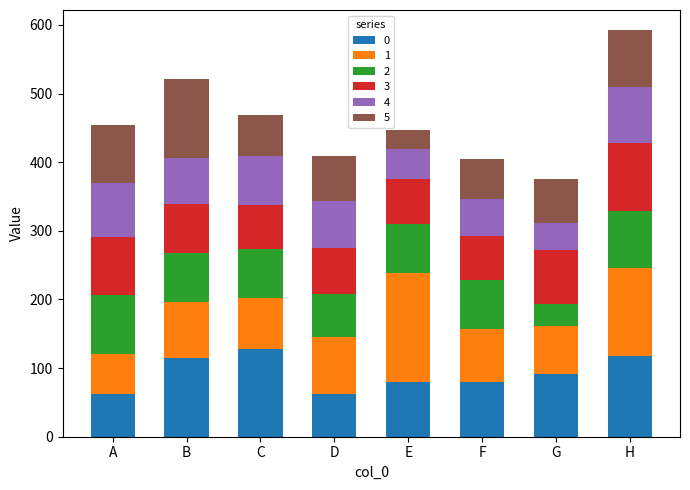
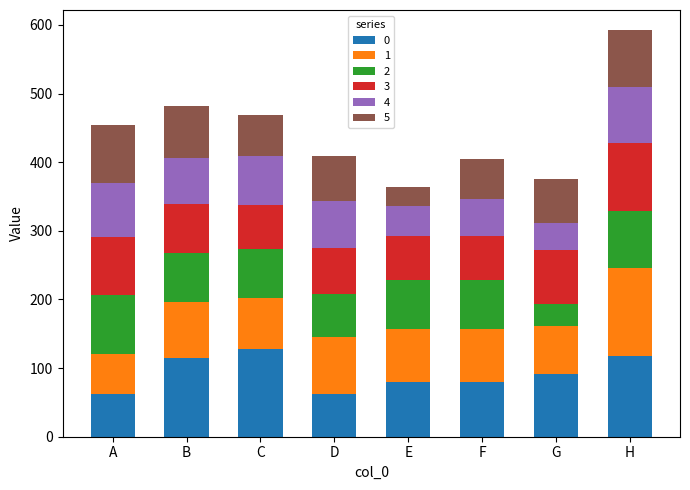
  {
    "0": {
      "A": 60,
      "B": 110,
      "C": 130,
      "D": 60,
      "E": 80,
      "F": 80,
      "G": 90,
      "H": 120
    },
    "1": {
      "A": 60,
      "B": 80,
      "C": 70,
      "D": 80,
-     "E": 160,
+     "E": 80,
      "F": 80,
      "G": 70,
      "H": 130
    },
    "2": {
      "A": 90,
      "B": 70,
      "C": 70,
      "D": 60,
      "E": 70,
      "F": 70,
      "G": 30,
      "H": 80
    },
    "3": {
      "A": 80,
      "B": 70,
      "C": 60,
      "D": 70,
      "E": 60,
      "F": 60,
      "G": 80,
      "H": 100
    },
    "4": {
      "A": 80,
      "B": 70,
      "C": 70,
      "D": 70,
      "E": 40,
      "F": 50,
      "G": 40,
      "H": 80
    },
    "5": {
      "A": 80,
-     "B": 110,
+     "B": 70,
      "C": 60,
      "D": 60,
      "E": 30,
      "F": 60,
      "G": 60,
      "H": 80
    }
  }
